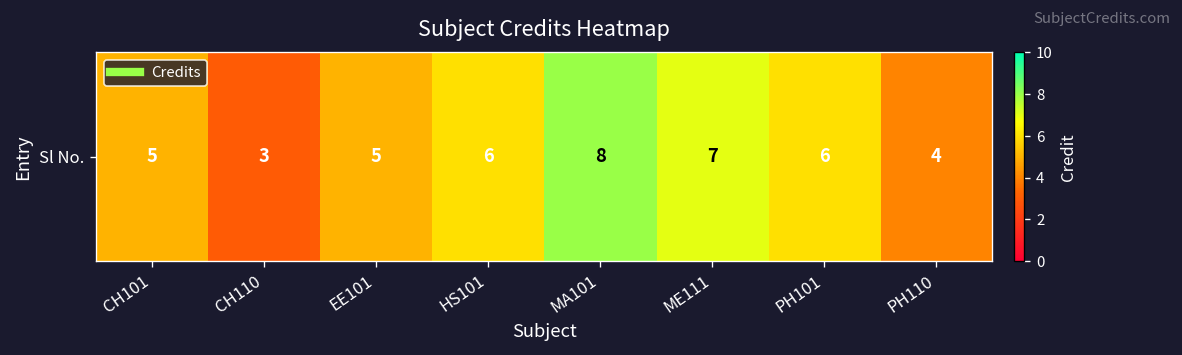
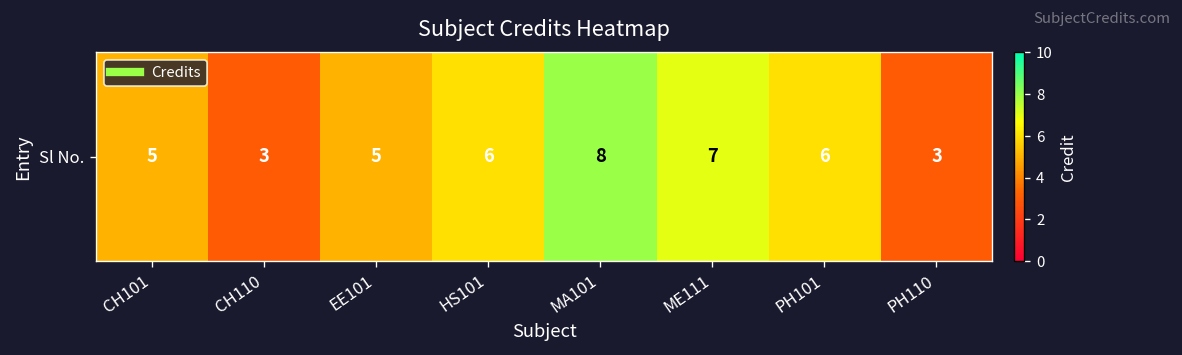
  {
    "Sl No.": {
      "CH101": 5,
      "CH110": 3,
      "EE101": 5,
      "HS101": 6,
      "MA101": 8,
      "ME111": 7,
      "PH101": 6,
-     "PH110": 4
+     "PH110": 3
    }
  }
